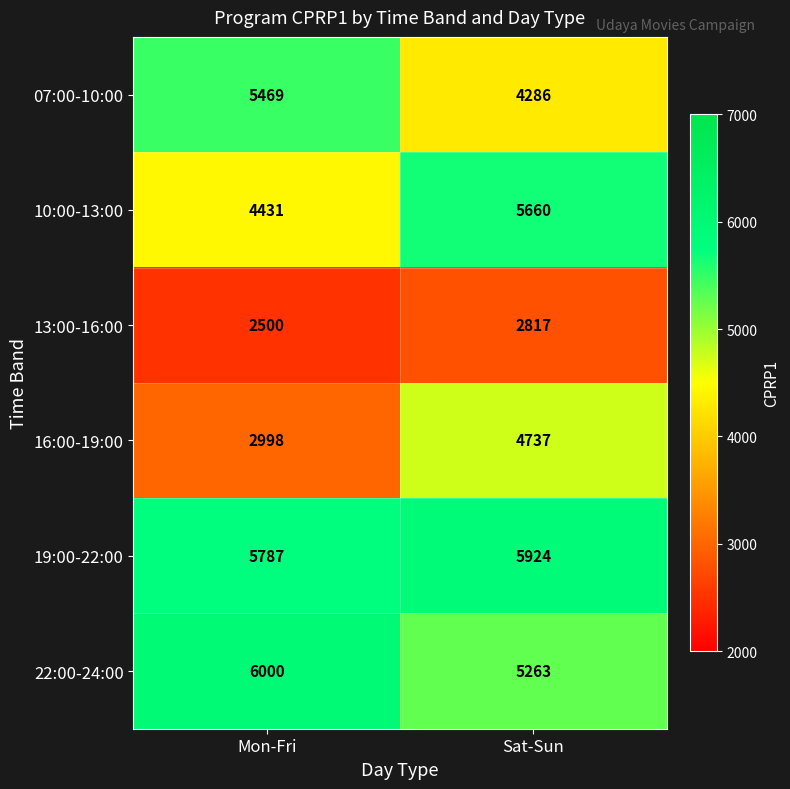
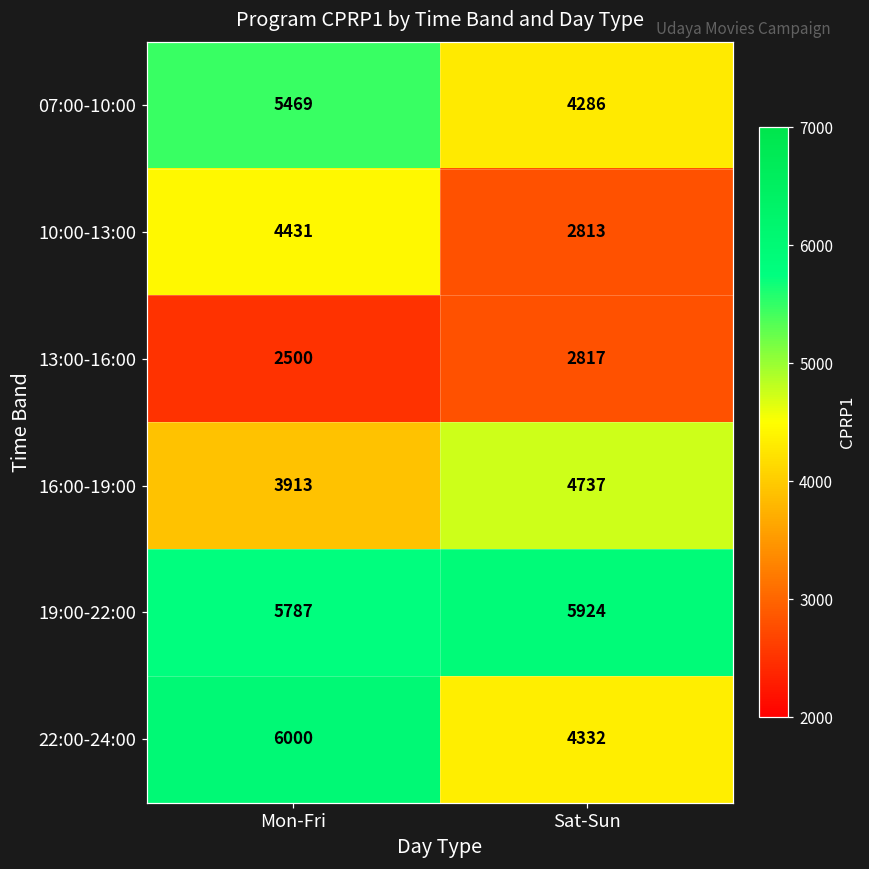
  {
    "07:00-10:00": {
      "Mon-Fri": 5469,
      "Sat-Sun": 4286
    },
    "10:00-13:00": {
      "Mon-Fri": 4431,
-     "Sat-Sun": 5660
+     "Sat-Sun": 2813
    },
    "13:00-16:00": {
      "Mon-Fri": 2500,
      "Sat-Sun": 2817
    },
    "16:00-19:00": {
-     "Mon-Fri": 2998,
+     "Mon-Fri": 3913,
      "Sat-Sun": 4737
    },
    "19:00-22:00": {
      "Mon-Fri": 5787,
      "Sat-Sun": 5924
    },
    "22:00-24:00": {
      "Mon-Fri": 6000,
-     "Sat-Sun": 5263
+     "Sat-Sun": 4332
    }
  }
